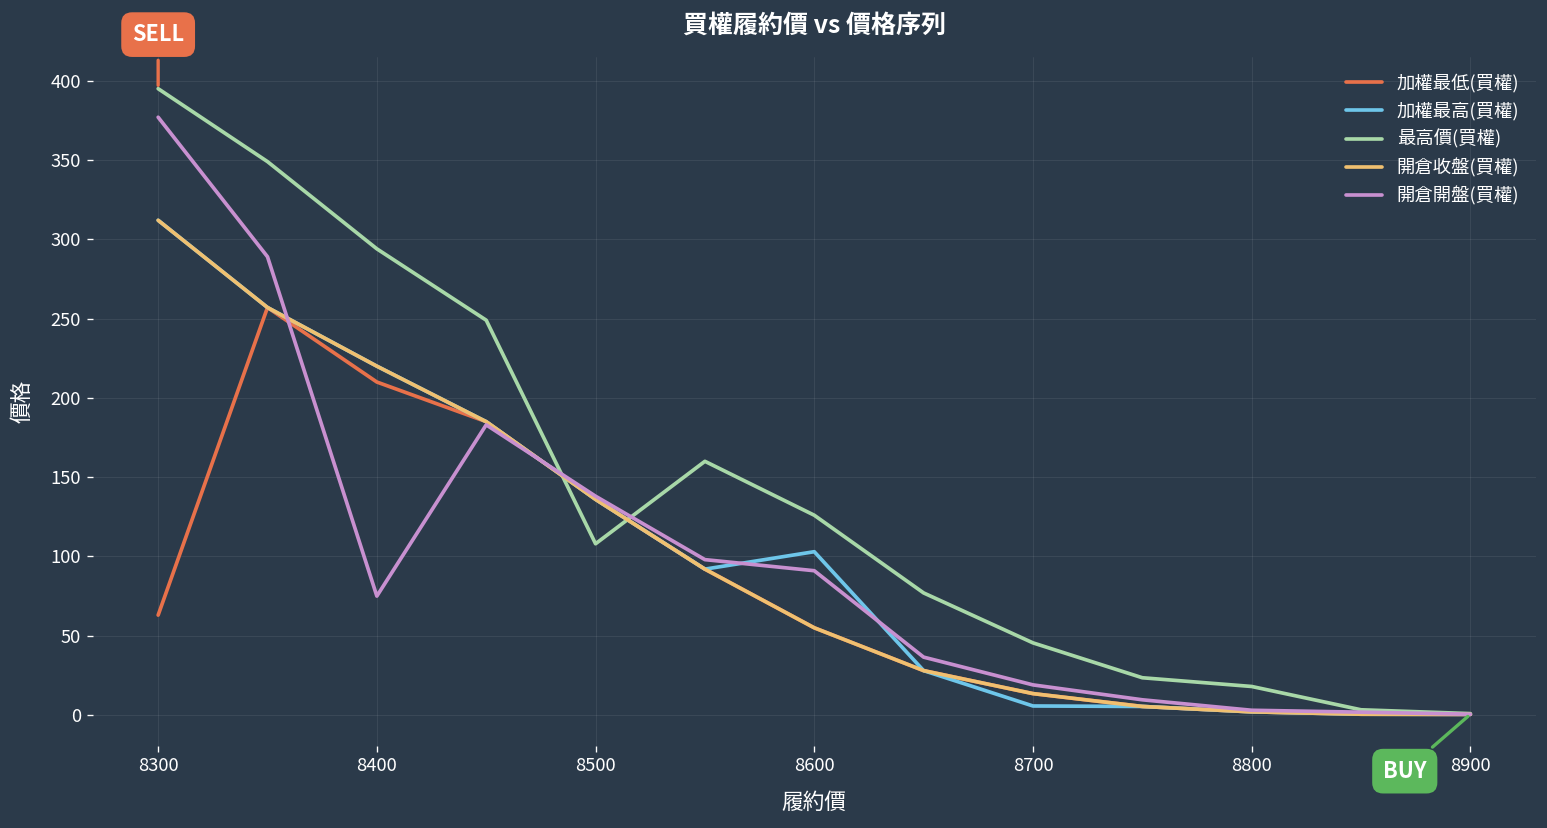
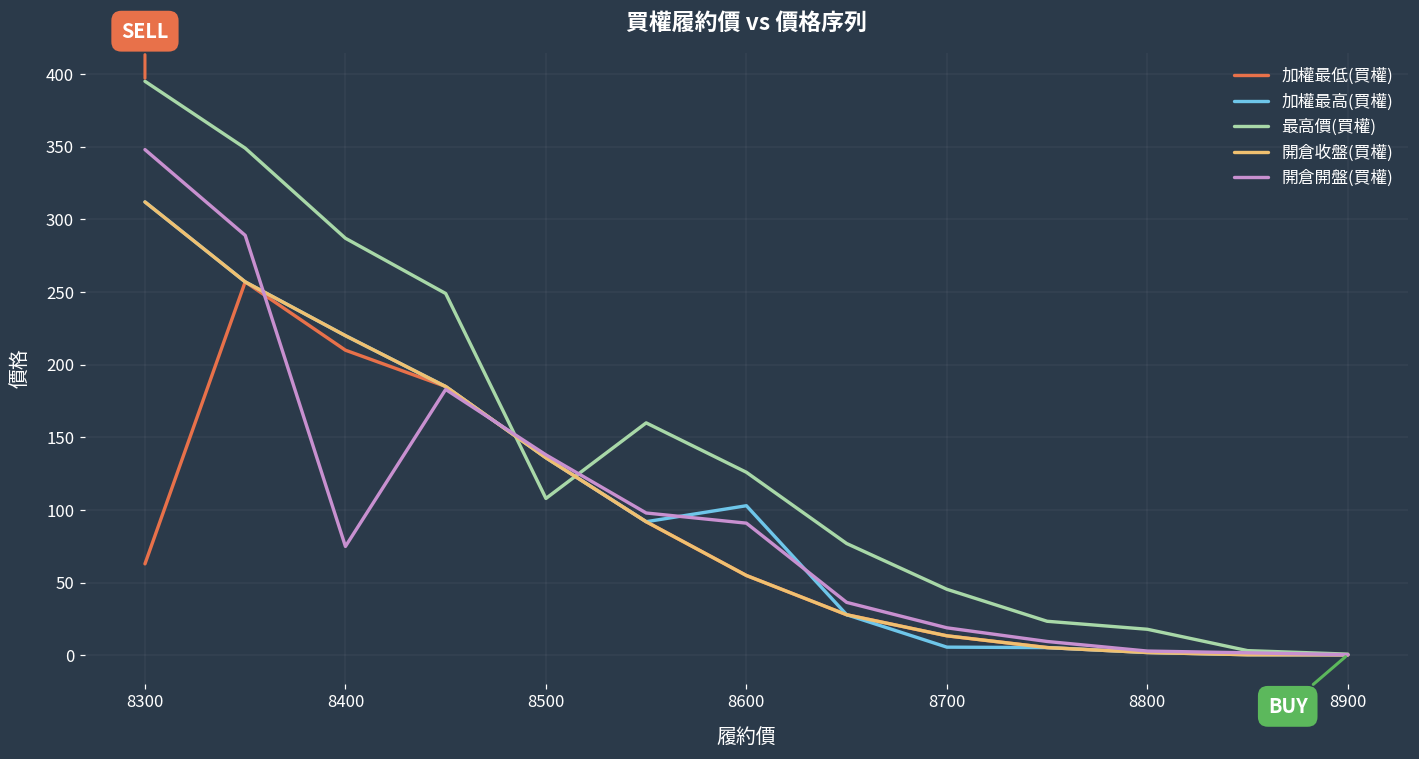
  {
    "加權最低(買權)": {
      "8300": 63,
      "8400": 210
    },
    "加權最高(買權)": {
      "8600": 103,
      "8700": 6
    },
    "最高價(買權)": {
      "8300": 395,
-     "8400": 294,
+     "8400": 287,
      "8500": 108,
      "8600": 126,
      "8700": 46,
      "8800": 18
    },
    "開倉開盤(買權)": {
-     "8300": 377,
+     "8300": 348,
      "8400": 75,
      "8500": 138,
      "8600": 91,
      "8700": 19
    }
  }
